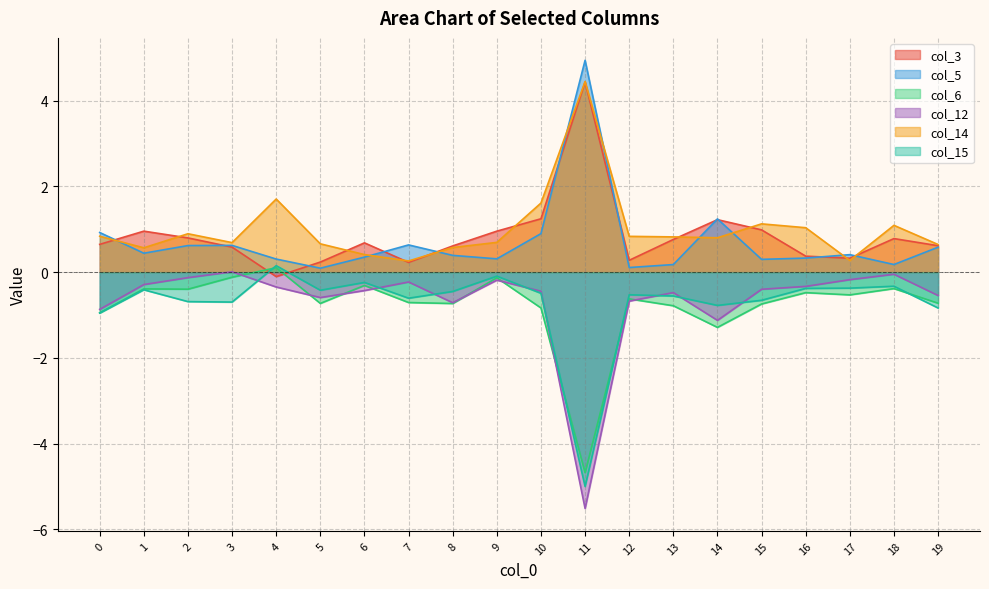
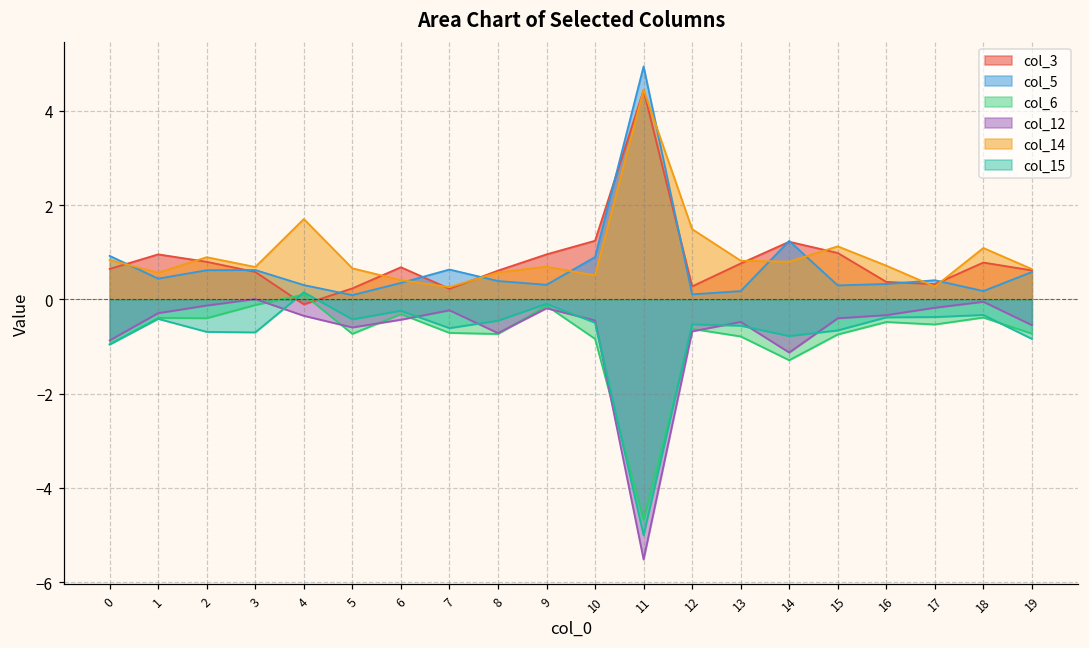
  {
    "col_14": {
      "0": 0.8,
      "1": 0.6,
      "2": 0.9,
      "3": 0.7,
      "4": 1.7,
      "5": 0.7,
      "6": 0.4,
      "9": 0.7,
-     "10": 1.6,
-     "12": 0.8,
+     "10": 0.5,
+     "12": 1.5,
      "13": 0.8,
      "14": 0.8,
      "15": 1.1,
-     "16": 1.0,
+     "16": 0.7,
      "18": 1.1
    }
  }
